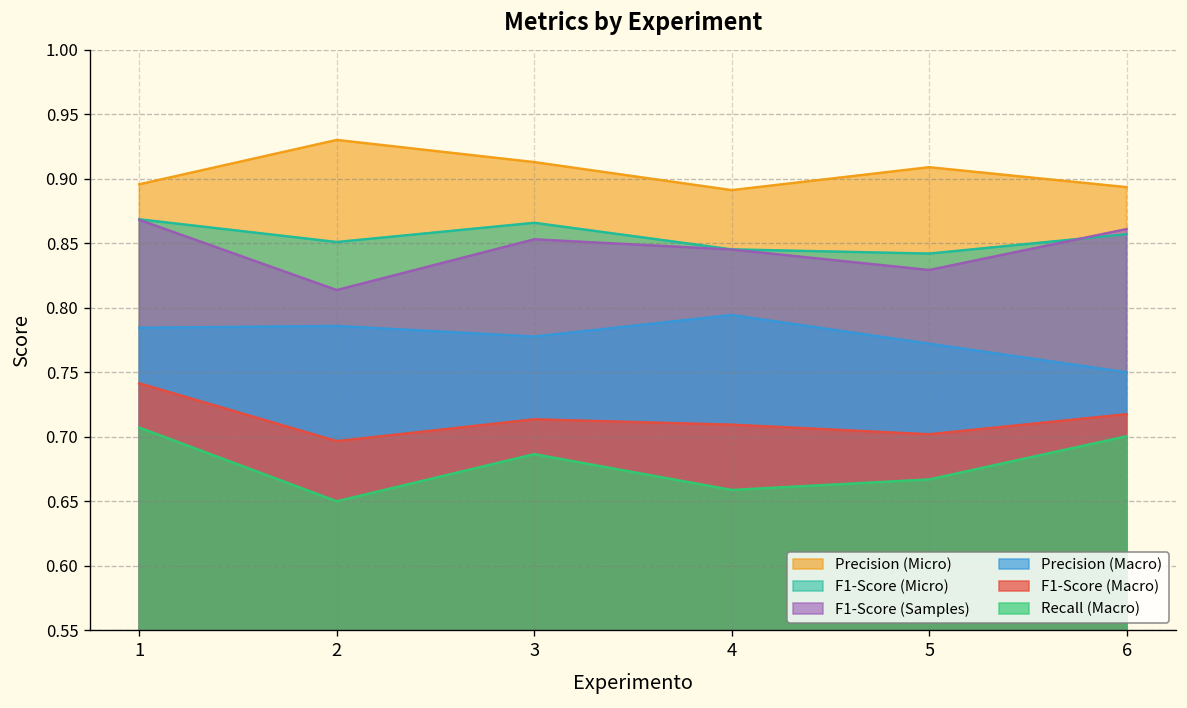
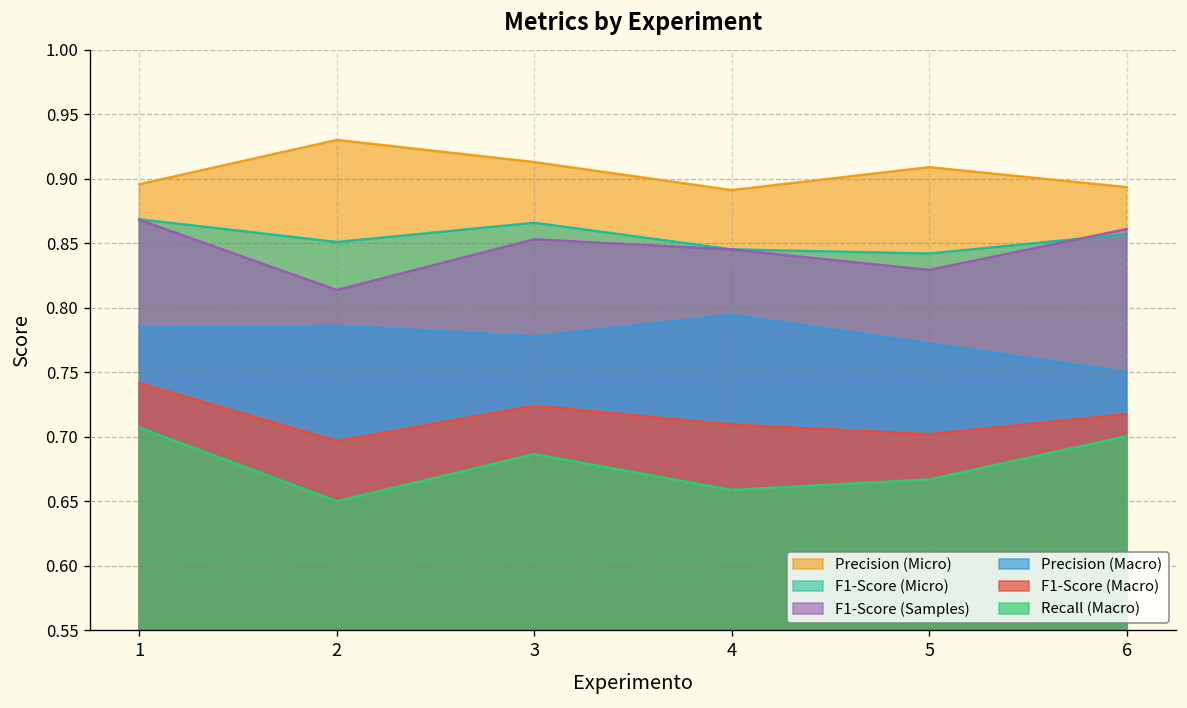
  {
    "Precision (Micro)": {
      "1": 0.896,
      "2": 0.930,
      "3": 0.913,
      "4": 0.891,
      "5": 0.909,
      "6": 0.894
    },
    "F1-Score (Samples)": {
      "2": 0.814,
      "3": 0.853,
      "5": 0.829,
      "6": 0.861
    },
    "Precision (Macro)": {
      "1": 0.785,
      "2": 0.786,
      "3": 0.778,
      "4": 0.794,
      "5": 0.772,
      "6": 0.750
    },
    "F1-Score (Macro)": {
      "1": 0.741,
      "2": 0.697,
-     "3": 0.714,
+     "3": 0.724,
      "4": 0.709,
      "5": 0.702,
      "6": 0.718
    }
  }
